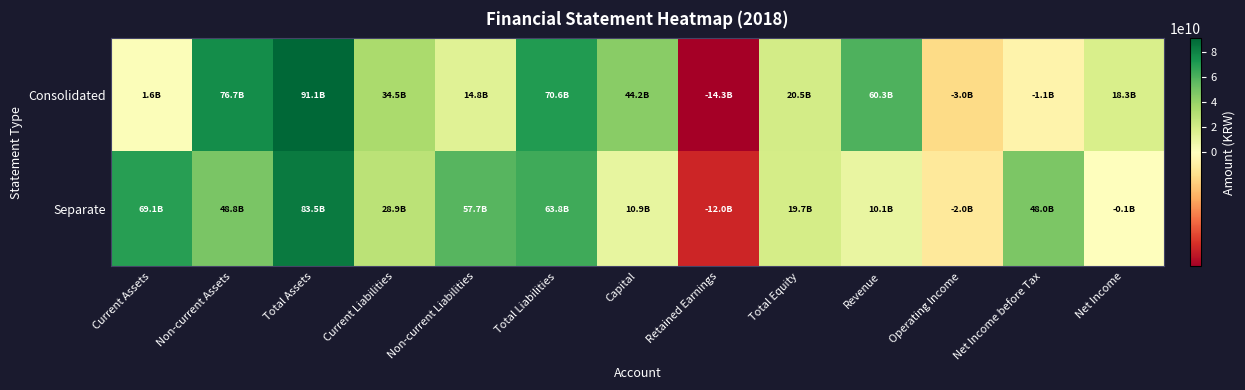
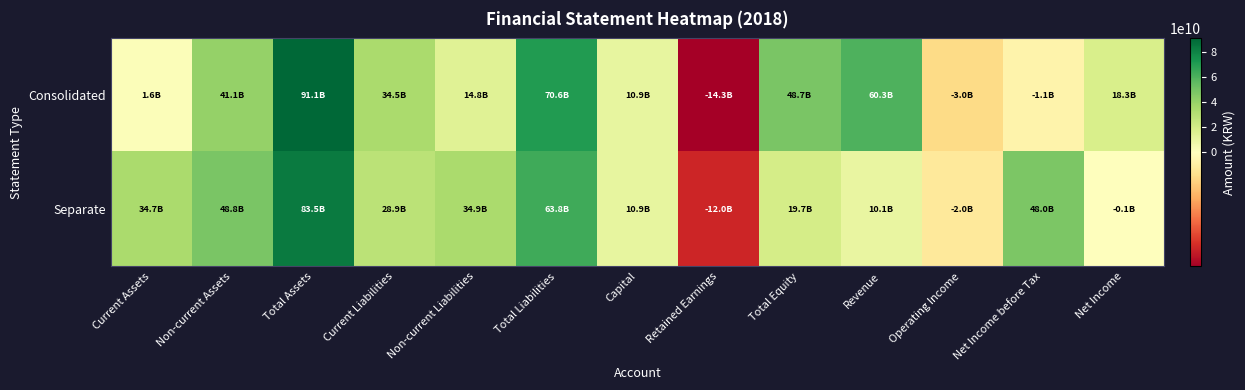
  {
    "Consolidated": {
      "Current Assets": "1.6B",
-     "Non-current Assets": "76.7B",
+     "Non-current Assets": "41.1B",
      "Total Assets": "91.1B",
      "Current Liabilities": "34.5B",
      "Non-current Liabilities": "14.8B",
      "Total Liabilities": "70.6B",
-     "Capital": "44.2B",
+     "Capital": "10.9B",
      "Retained Earnings": "-14.3B",
-     "Total Equity": "20.5B",
+     "Total Equity": "48.7B",
      "Revenue": "60.3B",
      "Operating Income": "-3.0B",
      "Net Income before Tax": "-1.1B",
      "Net Income": "18.3B"
    },
    "Separate": {
-     "Current Assets": "69.1B",
+     "Current Assets": "34.7B",
      "Non-current Assets": "48.8B",
      "Total Assets": "83.5B",
      "Current Liabilities": "28.9B",
-     "Non-current Liabilities": "57.7B",
+     "Non-current Liabilities": "34.9B",
      "Total Liabilities": "63.8B",
      "Capital": "10.9B",
      "Retained Earnings": "-12.0B",
      "Total Equity": "19.7B",
      "Revenue": "10.1B",
      "Operating Income": "-2.0B",
      "Net Income before Tax": "48.0B",
      "Net Income": "-0.1B"
    }
  }
